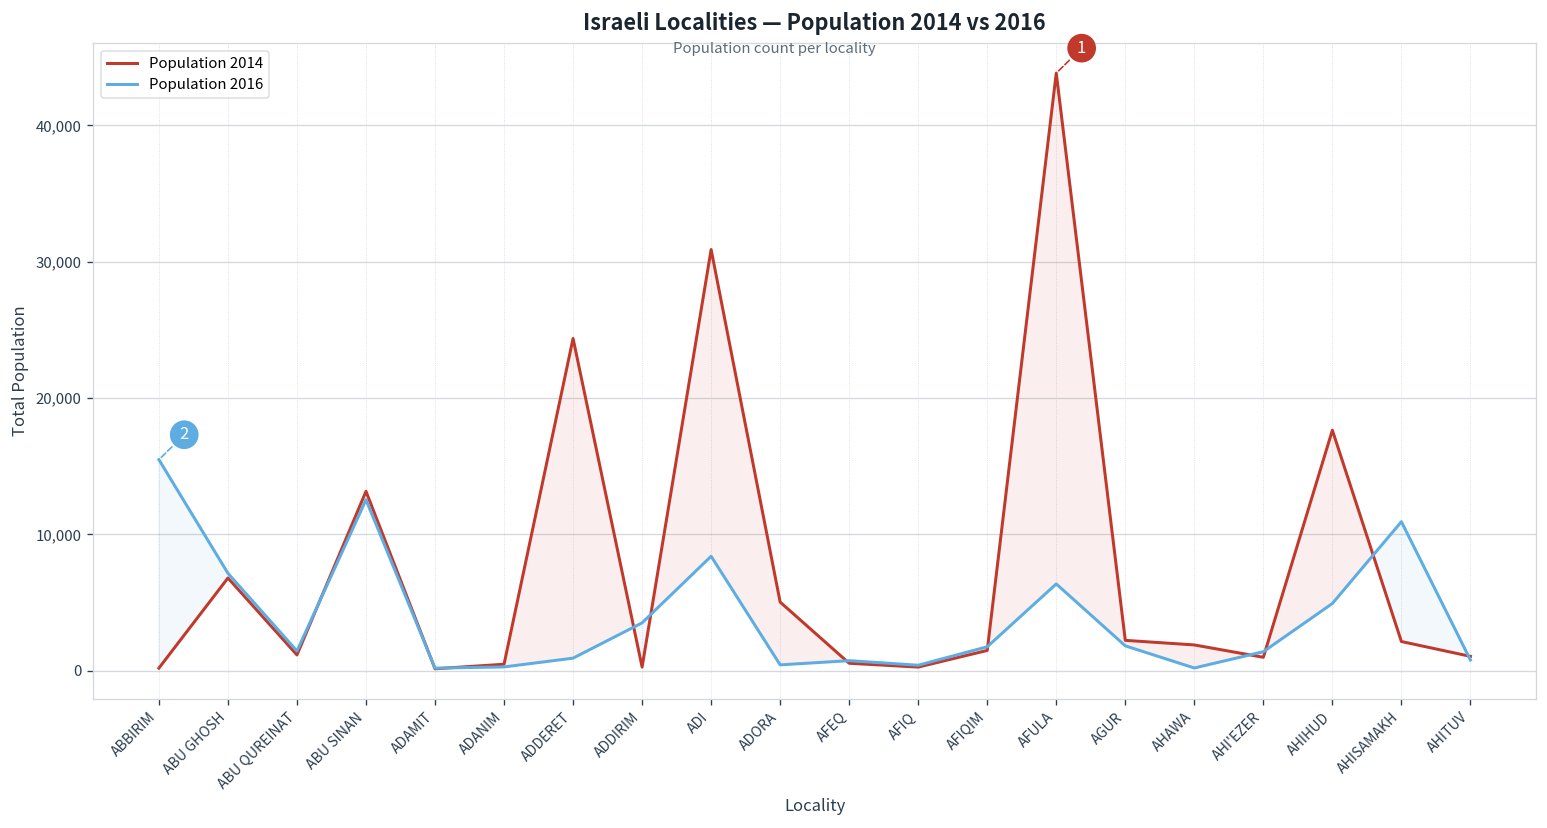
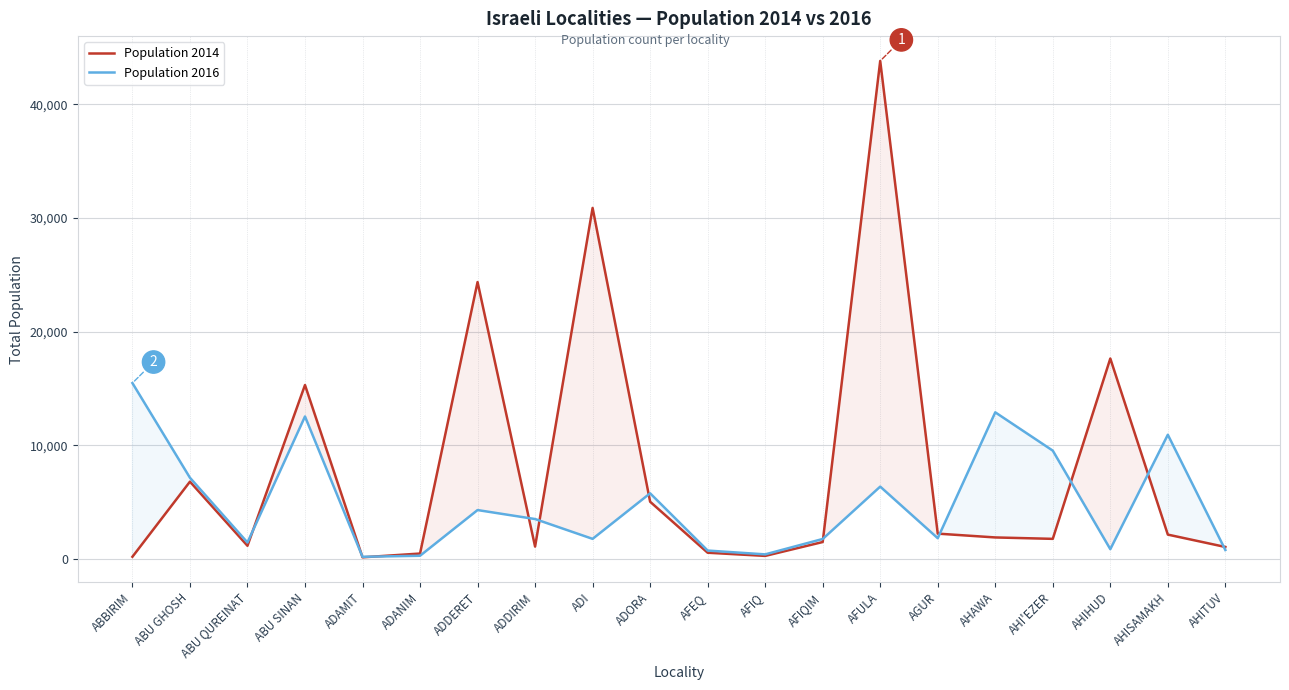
  {
    "Population 2014": {
      "ABBIRIM": "200",
      "ABU GHOSH": "6,800",
      "ABU QUREINAT": "1,200",
-     "ABU SINAN": "13,200",
+     "ABU SINAN": "15,300",
      "ADDERET": "24,400",
-     "ADDIRIM": "300",
+     "ADDIRIM": "1,100",
      "ADI": "30,900",
      "ADORA": "5,000",
      "AFIQIM": "1,500",
      "AGUR": "2,200",
      "AHAWA": "1,900",
-     "AHI'EZER": "1,000",
+     "AHI'EZER": "1,800",
      "AHIHUD": "17,600",
      "AHISAMAKH": "2,100",
      "AHITUV": "1,000"
    },
    "Population 2016": {
      "ABBIRIM": "15,500",
      "ABU GHOSH": "7,100",
      "ABU QUREINAT": "1,400",
      "ABU SINAN": "12,500",
-     "ADDERET": "900",
+     "ADDERET": "4,300",
      "ADDIRIM": "3,500",
-     "ADI": "8,400",
-     "ADORA": "400",
+     "ADI": "1,800",
+     "ADORA": "5,800",
      "AFIQIM": "1,700",
      "AFULA": "6,400",
      "AGUR": "1,800",
-     "AHAWA": "200",
-     "AHI'EZER": "1,400",
-     "AHIHUD": "4,900",
+     "AHAWA": "12,900",
+     "AHI'EZER": "9,500",
+     "AHIHUD": "900",
      "AHISAMAKH": "10,900",
      "AHITUV": "800"
    }
  }
